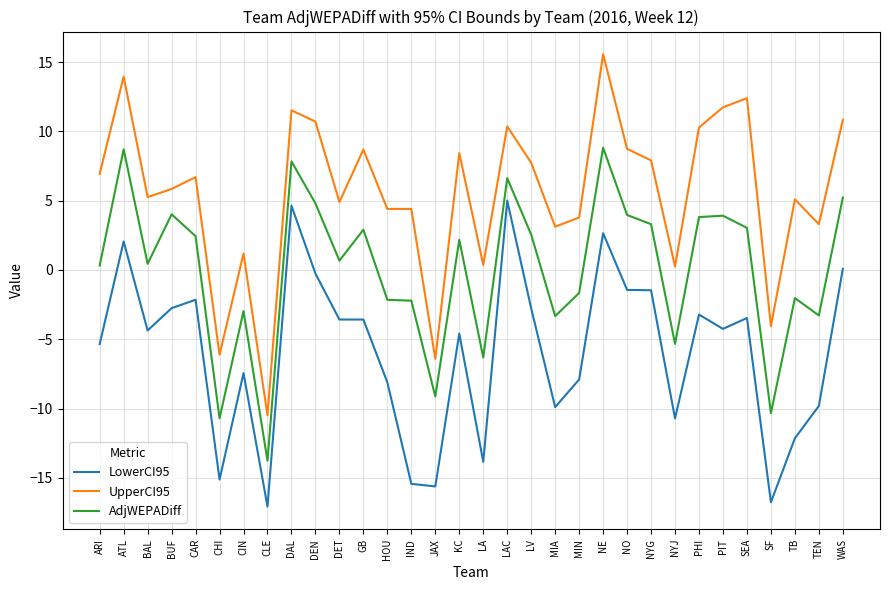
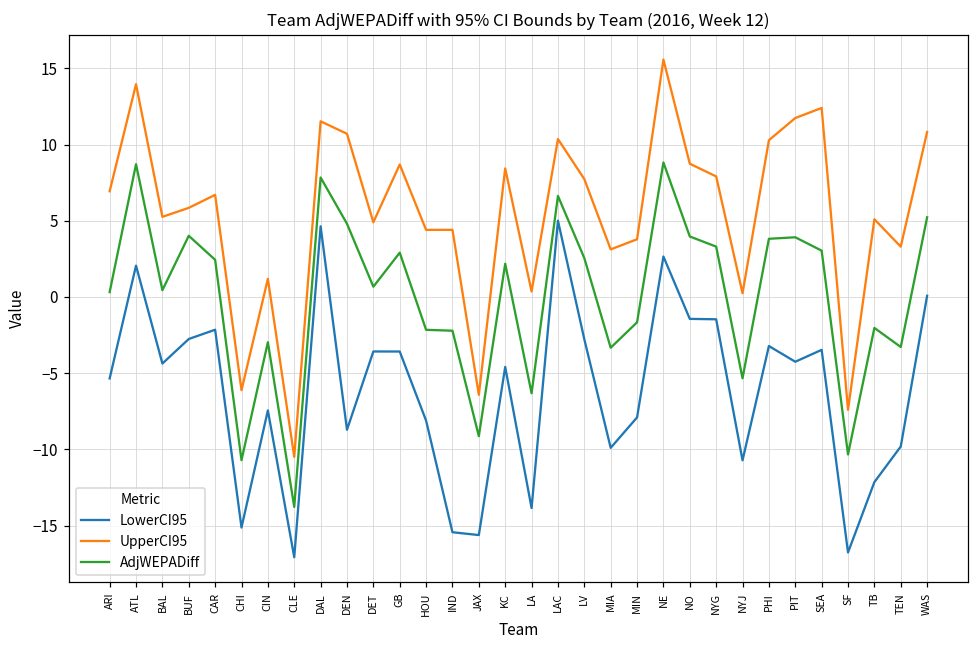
  {
    "LowerCI95": {
      "ARI": -5.3,
      "ATL": 2.1,
      "BAL": -4.4,
      "BUF": -2.8,
      "CAR": -2.1,
      "CHI": -15.1,
      "CIN": -7.4,
      "CLE": -17.1,
      "DAL": 4.6,
-     "DEN": -0.3,
+     "DEN": -8.7,
      "DET": -3.6,
      "GB": -3.6,
      "HOU": -8.1,
      "IND": -15.4,
      "JAX": -15.6,
      "KC": -4.6,
      "LA": -13.8,
      "LAC": 5.0,
      "LV": -2.8,
      "MIA": -9.9,
      "MIN": -7.9,
      "NE": 2.7,
      "NO": -1.4,
      "NYG": -1.5,
      "NYJ": -10.7,
      "PHI": -3.2,
      "PIT": -4.2,
      "SEA": -3.5,
      "SF": -16.8,
      "TB": -12.1,
      "TEN": -9.8,
      "WAS": 0.1
    },
    "UpperCI95": {
      "ARI": 6.9,
      "ATL": 14.0,
      "BAL": 5.3,
      "BUF": 5.8,
      "CAR": 6.7,
      "CHI": -6.1,
      "CIN": 1.2,
      "CLE": -10.5,
      "DAL": 11.5,
      "DEN": 10.7,
      "DET": 4.9,
      "GB": 8.7,
      "HOU": 4.4,
      "IND": 4.4,
      "JAX": -6.4,
      "KC": 8.4,
      "LA": 0.4,
      "LAC": 10.4,
      "LV": 7.7,
      "MIA": 3.1,
      "MIN": 3.8,
      "NE": 15.6,
      "NO": 8.7,
      "NYG": 7.9,
      "NYJ": 0.2,
      "PHI": 10.3,
      "PIT": 11.7,
      "SEA": 12.4,
-     "SF": -4.1,
+     "SF": -7.4,
      "TB": 5.1,
      "TEN": 3.3,
      "WAS": 10.8
    },
    "AdjWEPADiff": {
      "ARI": 0.3,
      "ATL": 8.7,
      "BAL": 0.4,
      "BUF": 4.0,
      "CAR": 2.4,
      "CHI": -10.7,
      "CIN": -3.0,
      "CLE": -13.8,
      "DAL": 7.8,
      "DEN": 4.8,
      "DET": 0.7,
      "GB": 2.9,
      "HOU": -2.2,
      "IND": -2.2,
      "JAX": -9.1,
      "KC": 2.2,
      "LA": -6.3,
      "LAC": 6.6,
      "LV": 2.6,
      "MIA": -3.3,
      "MIN": -1.7,
      "NE": 8.8,
      "NO": 4.0,
      "NYG": 3.3,
      "NYJ": -5.3,
      "PHI": 3.8,
      "PIT": 3.9,
      "SEA": 3.0,
      "SF": -10.3,
      "TB": -2.0,
      "TEN": -3.3,
      "WAS": 5.2
    }
  }
